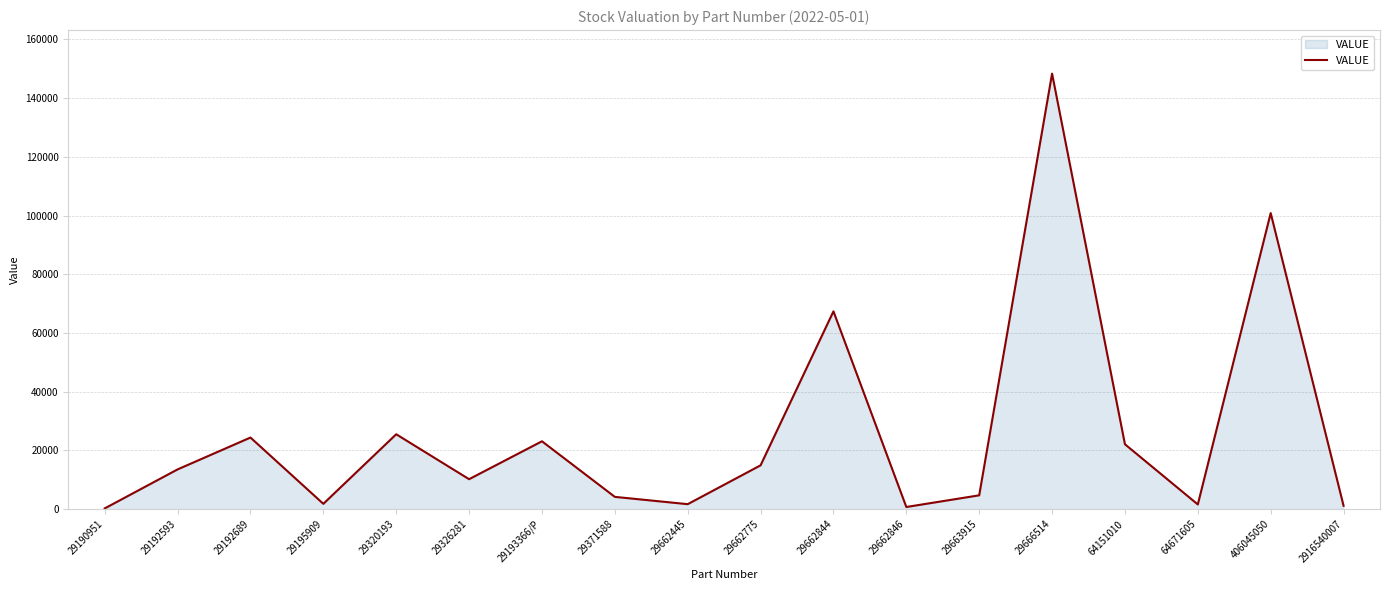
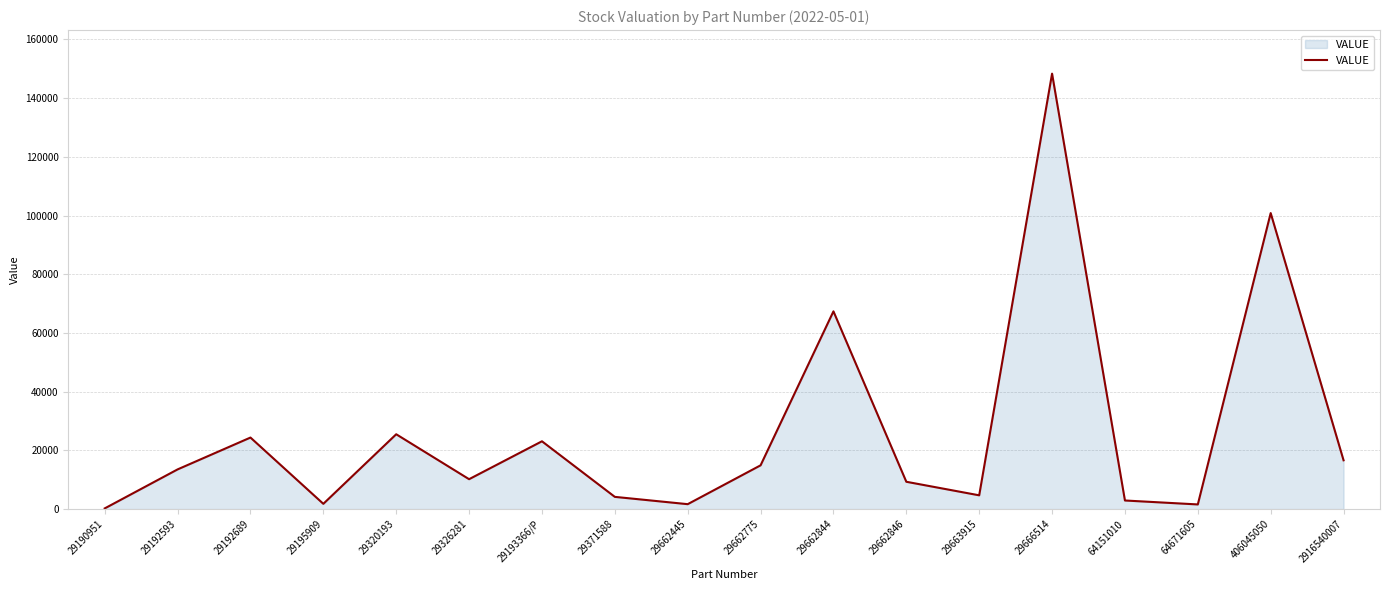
  {
    "29190951": 0,
    "29192593": 14000,
    "29192689": 24000,
    "29195909": 2000,
    "29320193": 26000,
    "29326281": 10000,
    "29193366/P": 23000,
    "29371588": 4000,
    "29662445": 2000,
    "29662775": 15000,
    "29662844": 67000,
-   "29662846": 1000,
+   "29662846": 9000,
    "29663915": 5000,
    "29666514": 148000,
-   "64151010": 22000,
+   "64151010": 3000,
    "64671605": 2000,
    "406045050": 101000,
-   "2916540007": 1000
+   "2916540007": 17000
  }
